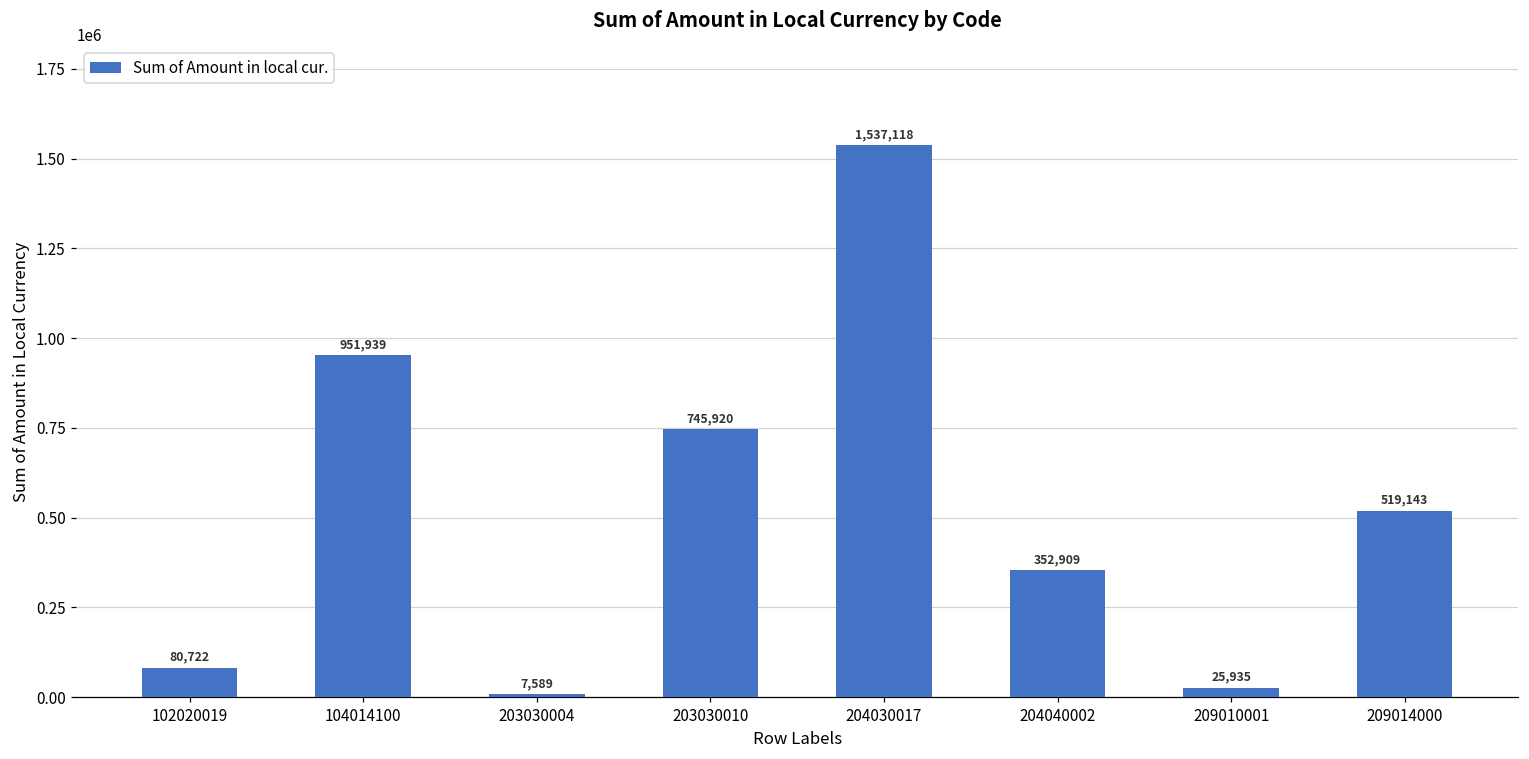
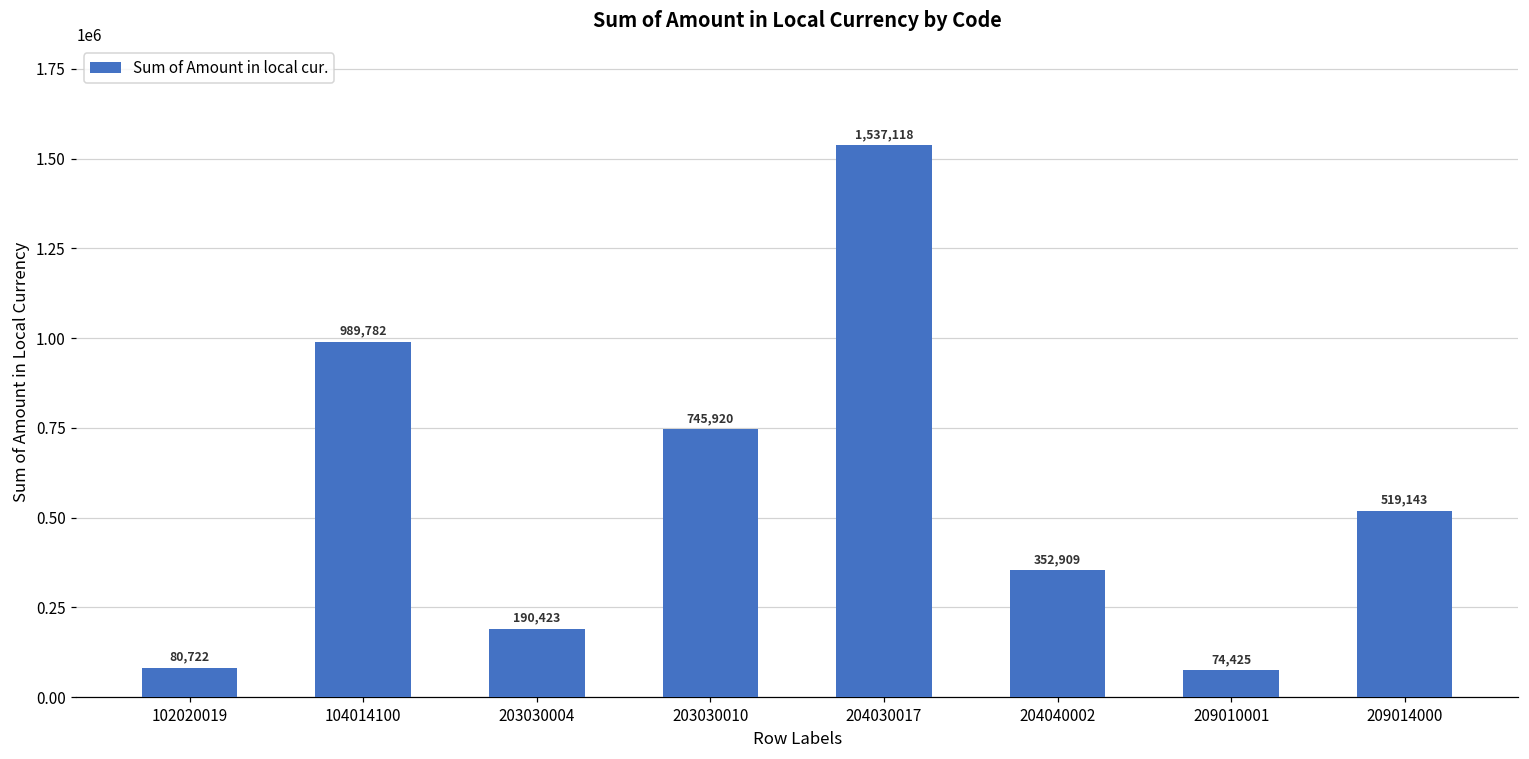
  {
    "102020019": "80,722",
-   "104014100": "951,939",
-   "203030004": "7,589",
+   "104014100": "989,782",
+   "203030004": "190,423",
    "203030010": "745,920",
    "204030017": "1,537,118",
    "204040002": "352,909",
-   "209010001": "25,935",
+   "209010001": "74,425",
    "209014000": "519,143"
  }
